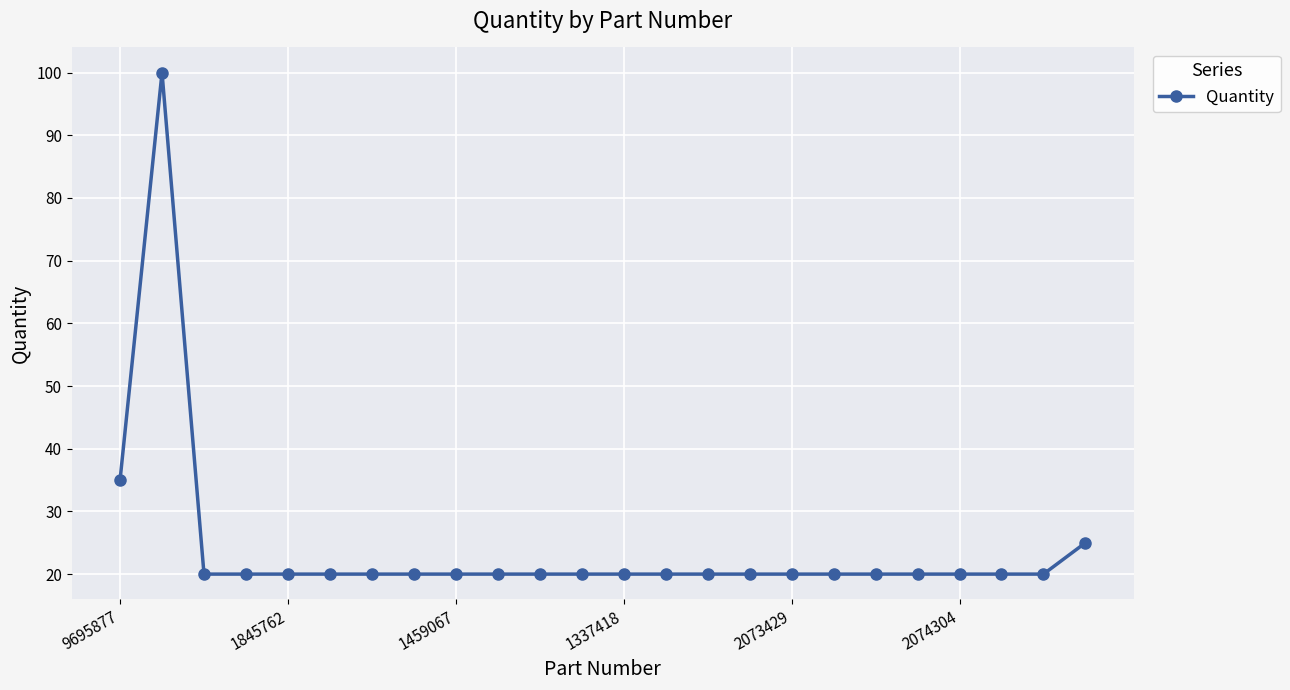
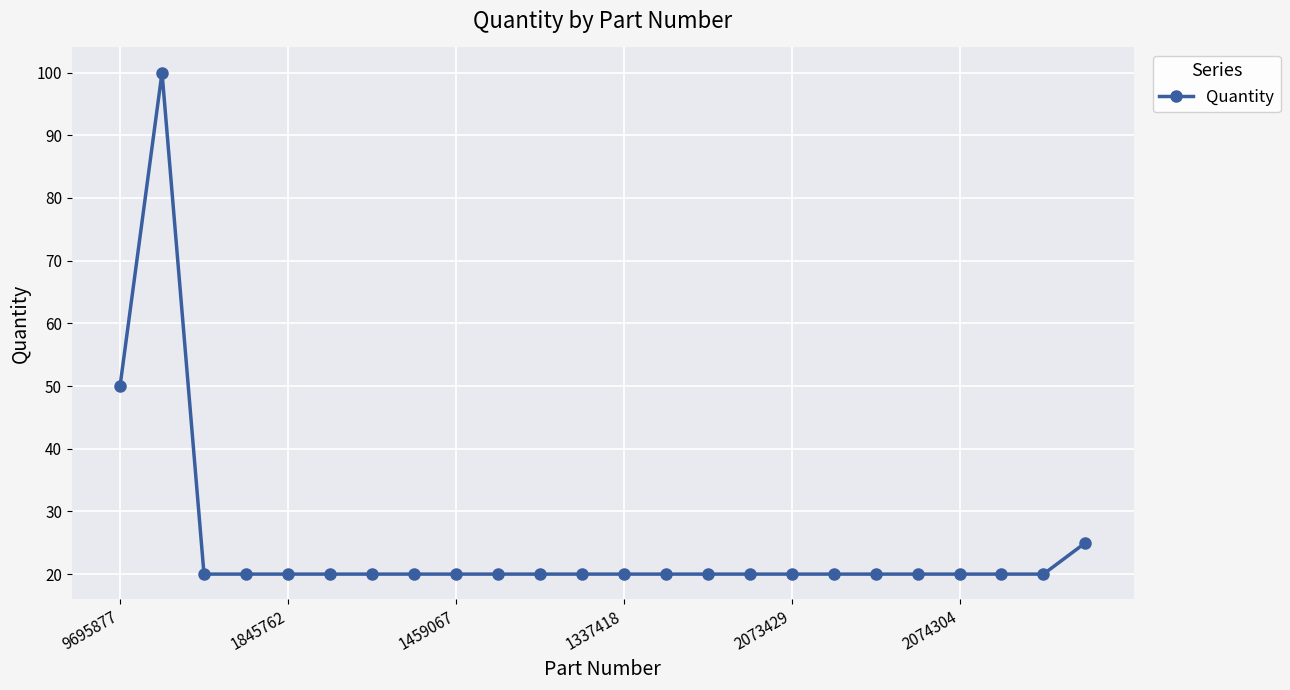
  {
-   "9695877": 35,
+   "9695877": 50,
    "1845762": 20,
    "1459067": 20,
    "1337418": 20,
    "2073429": 20,
    "2074304": 20
  }
